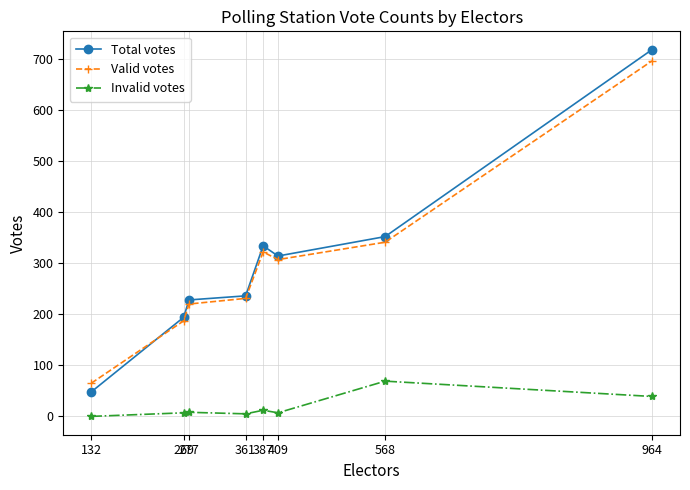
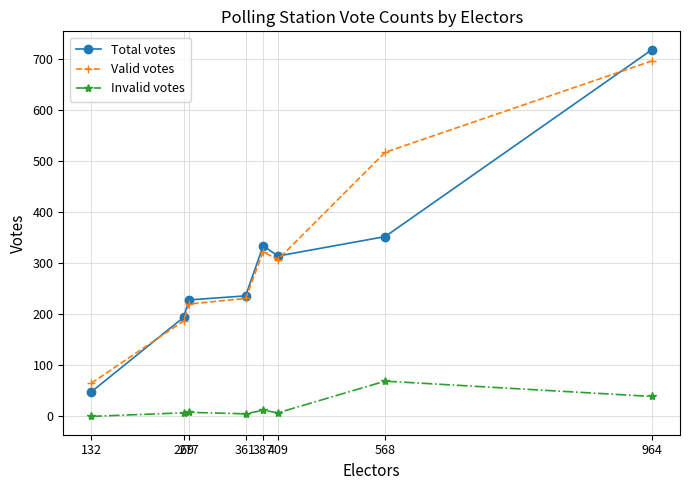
  {
    "Total votes": {
      "132": 50,
      "568": 350,
      "964": 720
    },
    "Valid votes": {
      "132": 70,
-     "568": 340,
+     "568": 520,
      "964": 700
    },
    "Invalid votes": {
      "132": 0,
      "568": 70,
      "964": 40
    }
  }
